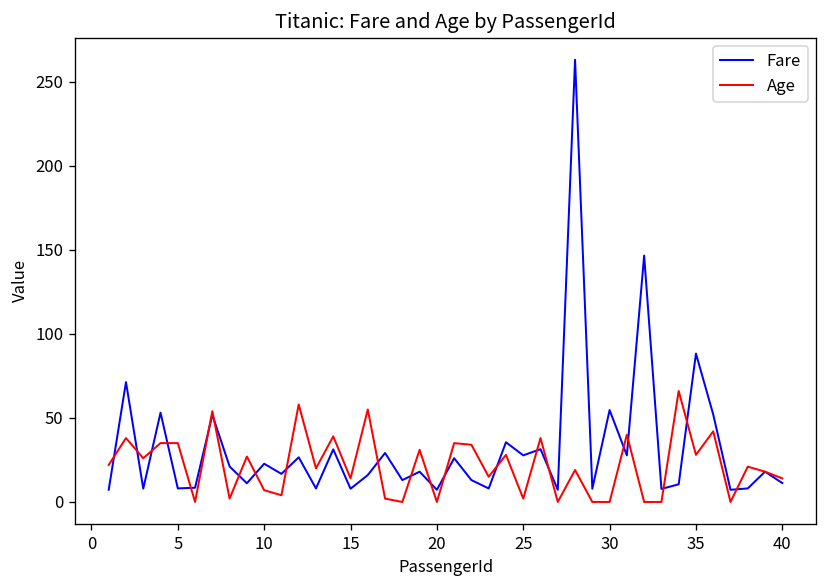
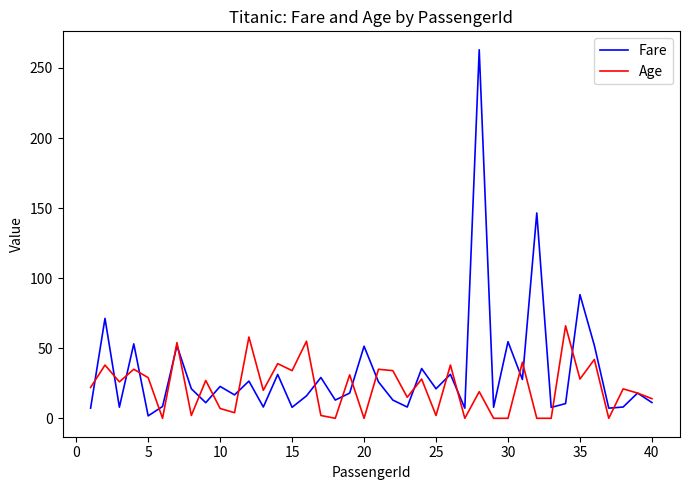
  {
    "Fare": {
-     "5": 8,
+     "5": 2,
      "10": 23,
      "15": 8,
-     "20": 7,
-     "25": 28,
+     "20": 51,
+     "25": 21,
      "30": 55,
      "35": 88,
      "40": 11
    },
    "Age": {
-     "5": 35,
+     "5": 29,
      "10": 7,
-     "15": 14,
+     "15": 34,
      "20": 0,
      "25": 2,
      "30": 0,
      "35": 28,
      "40": 14
    }
  }
